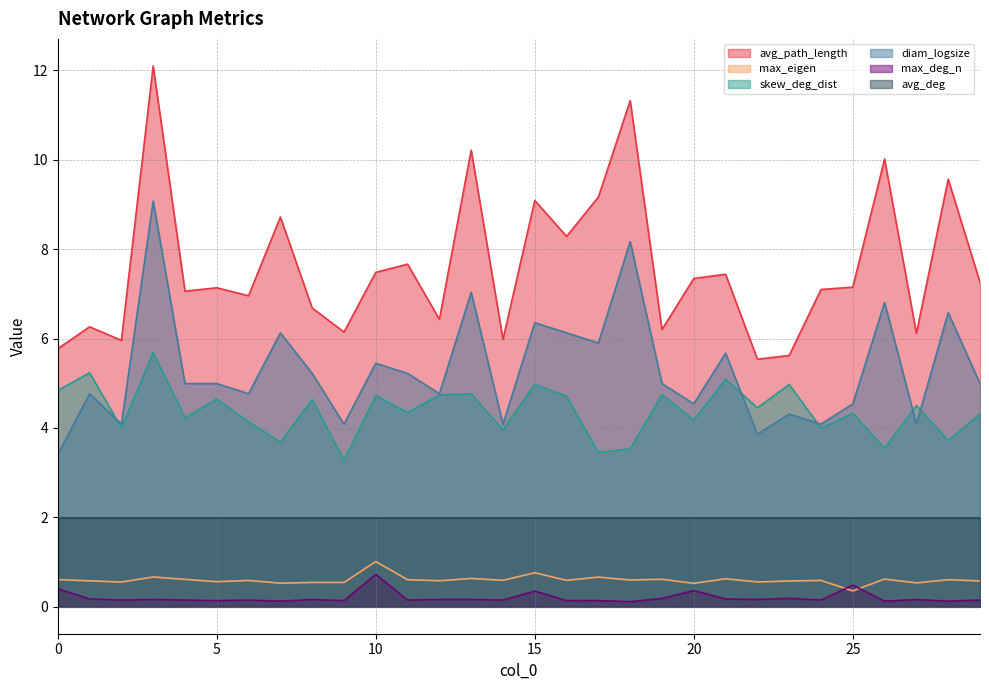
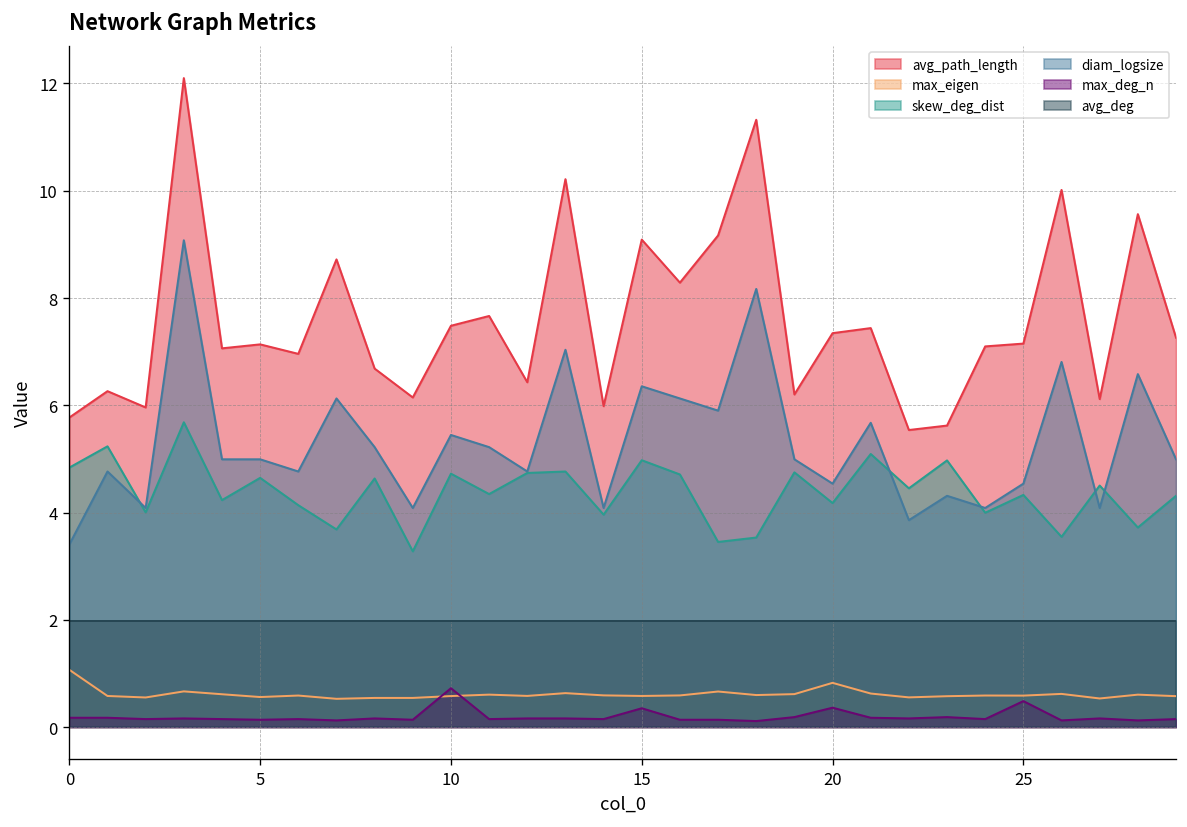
  {
    "avg_path_length": {
      "0": 5.8,
      "5": 7.1,
      "10": 7.5,
      "15": 9.1,
      "20": 7.3,
      "25": 7.1
    },
    "max_eigen": {
-     "0": 0.6,
+     "0": 1.1,
      "5": 0.6,
-     "10": 1.0,
-     "15": 0.8,
-     "20": 0.5,
-     "25": 0.4
+     "10": 0.6,
+     "15": 0.6,
+     "20": 0.8,
+     "25": 0.6
    },
    "max_deg_n": {
-     "0": 0.4,
+     "0": 0.2,
      "5": 0.1,
      "10": 0.7,
      "15": 0.3,
      "20": 0.4,
      "25": 0.5
    },
    "avg_deg": {
      "0": 2.0,
      "5": 2.0,
      "10": 2.0,
      "15": 2.0,
      "20": 2.0,
      "25": 2.0
    }
  }
